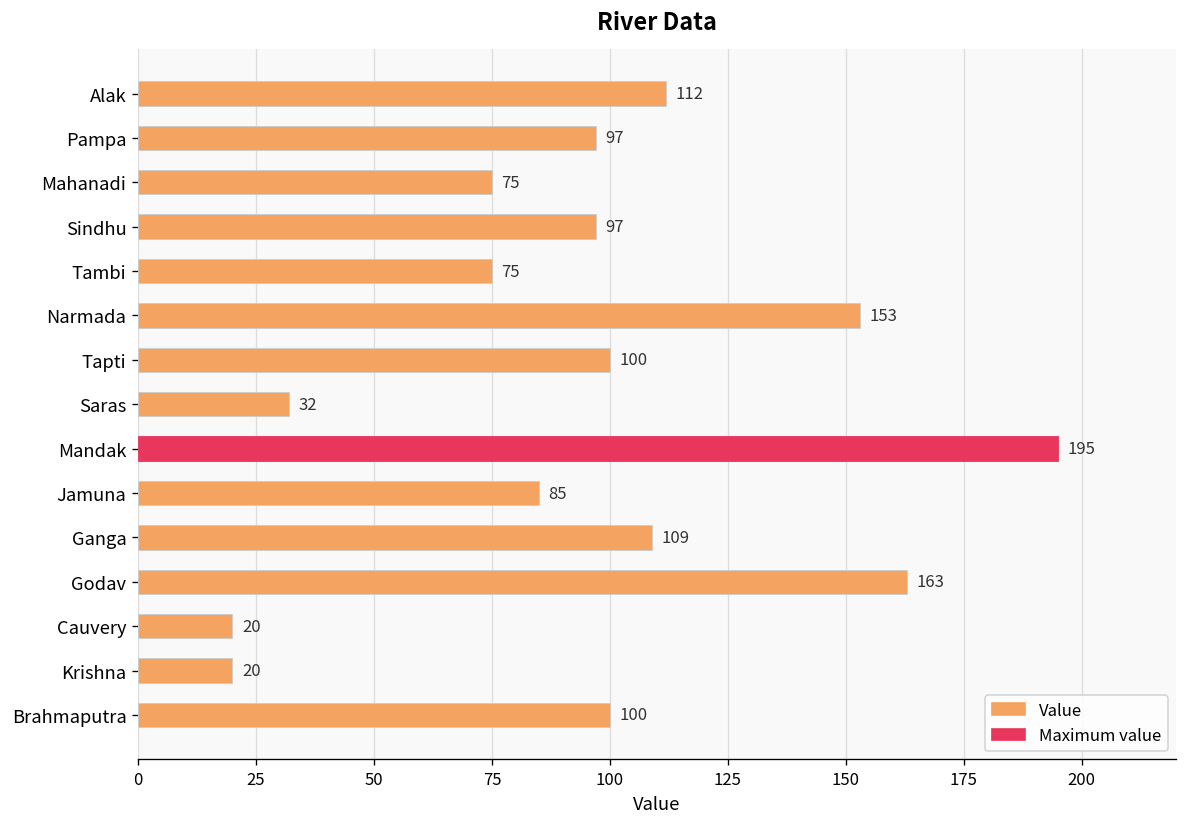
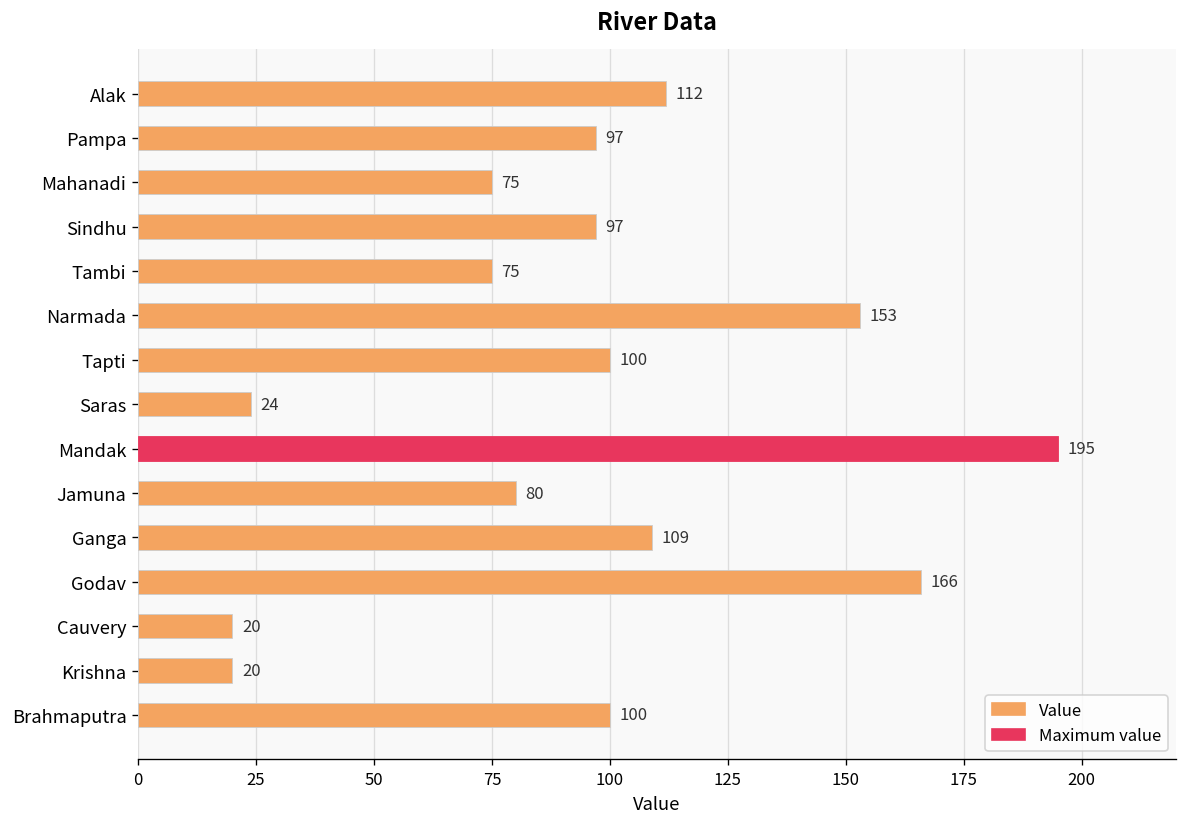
  {
    "Alak": 112,
    "Pampa": 97,
    "Mahanadi": 75,
    "Sindhu": 97,
    "Tambi": 75,
    "Narmada": 153,
    "Tapti": 100,
-   "Saras": 32,
+   "Saras": 24,
    "Mandak": 195,
-   "Jamuna": 85,
+   "Jamuna": 80,
    "Ganga": 109,
-   "Godav": 163,
+   "Godav": 166,
    "Cauvery": 20,
    "Krishna": 20,
    "Brahmaputra": 100
  }
